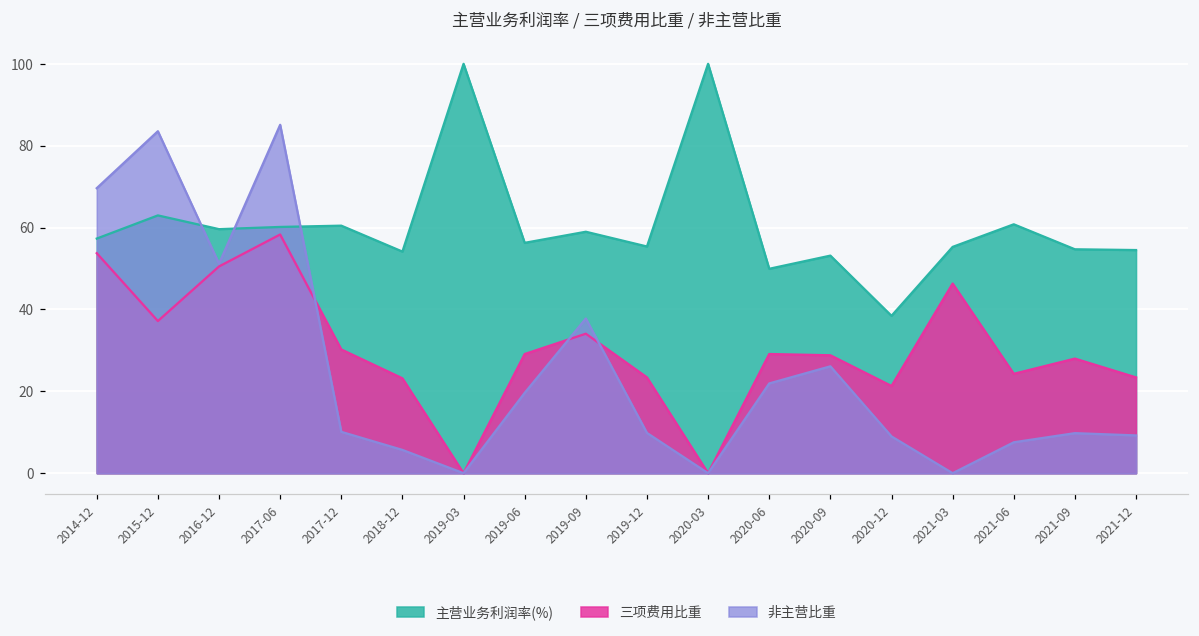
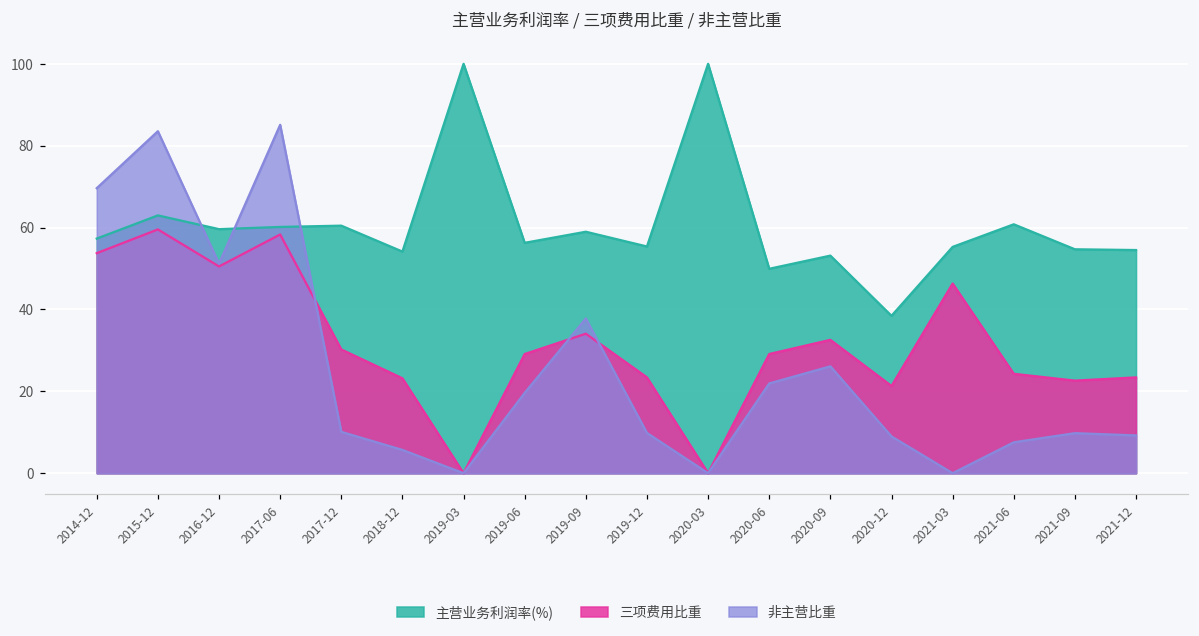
  {
    "主营业务利润率(%)": {
      "2014-12": 57,
      "2015-12": 63,
      "2016-12": 60,
      "2017-06": 60,
      "2017-12": 60,
      "2018-12": 54,
      "2019-03": 100,
      "2019-06": 56,
      "2019-09": 59,
      "2019-12": 55,
      "2020-03": 100,
      "2020-06": 50,
      "2020-09": 53,
      "2020-12": 38,
      "2021-03": 55,
      "2021-06": 61,
      "2021-09": 55,
      "2021-12": 55
    },
    "三项费用比重": {
      "2014-12": 54,
-     "2015-12": 37,
+     "2015-12": 60,
      "2017-06": 58,
      "2017-12": 30,
      "2018-12": 23,
      "2019-06": 29,
      "2019-09": 34,
      "2019-12": 23,
      "2020-06": 29,
-     "2020-09": 29,
+     "2020-09": 33,
      "2020-12": 21,
      "2021-03": 46,
      "2021-06": 24,
-     "2021-09": 28,
+     "2021-09": 23,
      "2021-12": 23
    },
    "非主营比重": {
      "2014-12": 70,
      "2015-12": 84,
      "2017-06": 85,
      "2017-12": 10,
      "2018-12": 6,
      "2019-06": 20,
      "2019-09": 38,
      "2019-12": 10,
      "2020-06": 22,
      "2020-09": 26,
      "2020-12": 9,
      "2021-03": 0,
      "2021-06": 8,
      "2021-09": 10,
      "2021-12": 9
    }
  }
